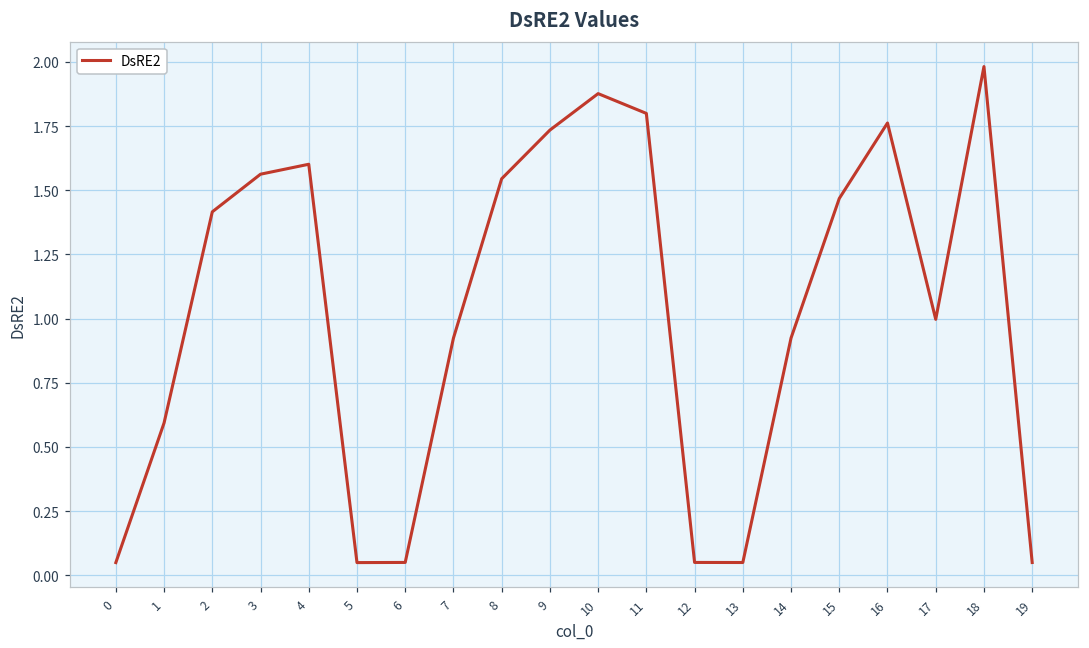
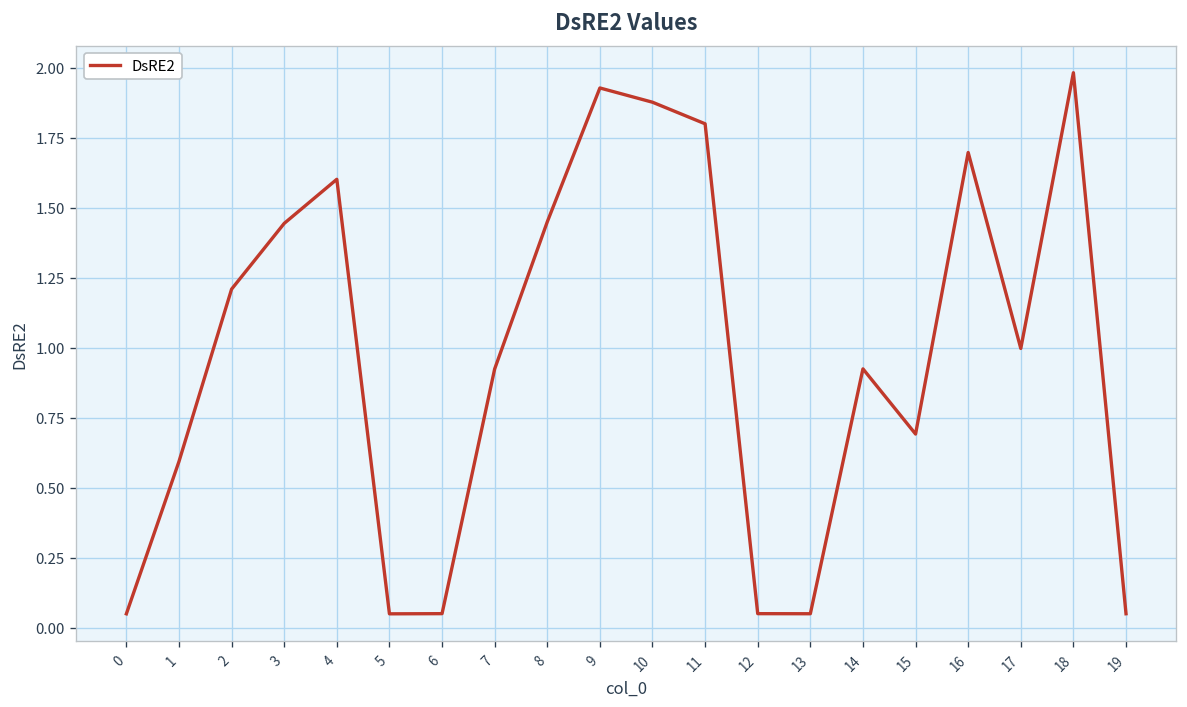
  {
    "0": 0.05,
    "1": 0.59,
-   "2": 1.42,
-   "3": 1.56,
+   "2": 1.21,
+   "3": 1.44,
    "4": 1.60,
    "5": 0.05,
    "6": 0.05,
    "7": 0.92,
-   "8": 1.54,
-   "9": 1.73,
+   "8": 1.45,
+   "9": 1.93,
    "10": 1.88,
    "11": 1.80,
    "12": 0.05,
    "13": 0.05,
    "14": 0.92,
-   "15": 1.47,
-   "16": 1.76,
+   "15": 0.69,
+   "16": 1.70,
    "17": 1.00,
    "18": 1.98,
    "19": 0.05
  }
